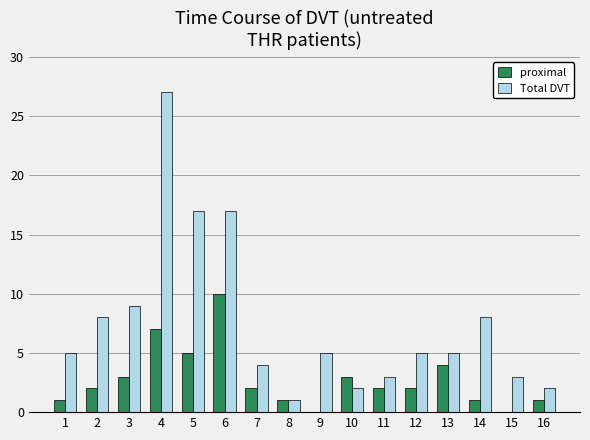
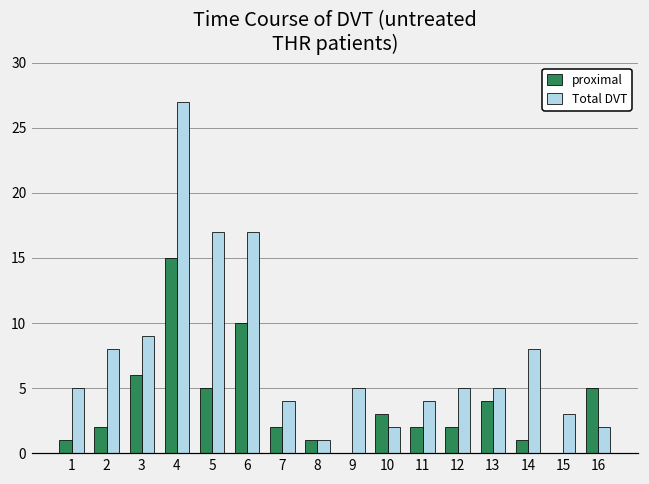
  {
    "proximal": {
      "1": 1,
      "2": 2,
-     "3": 3,
-     "4": 7,
+     "3": 6,
+     "4": 15,
      "5": 5,
      "6": 10,
      "7": 2,
      "8": 1,
      "9": 0,
      "10": 3,
      "11": 2,
      "12": 2,
      "13": 4,
      "14": 1,
      "15": 0,
-     "16": 1
+     "16": 5
    },
    "Total DVT": {
      "1": 5,
      "2": 8,
      "3": 9,
      "4": 27,
      "5": 17,
      "6": 17,
      "7": 4,
      "8": 1,
      "9": 5,
      "10": 2,
-     "11": 3,
+     "11": 4,
      "12": 5,
      "13": 5,
      "14": 8,
      "15": 3,
      "16": 2
    }
  }
